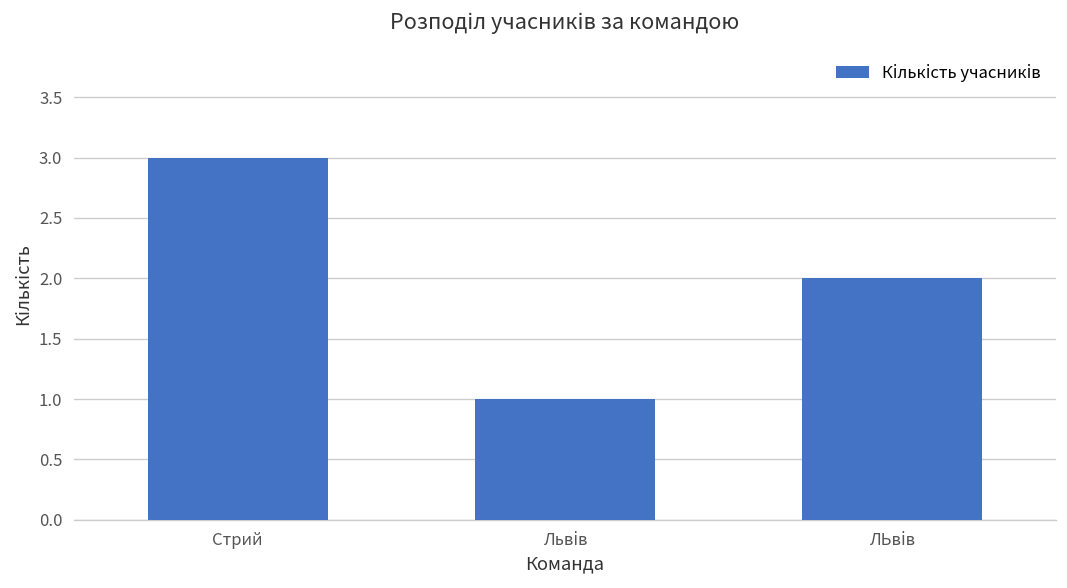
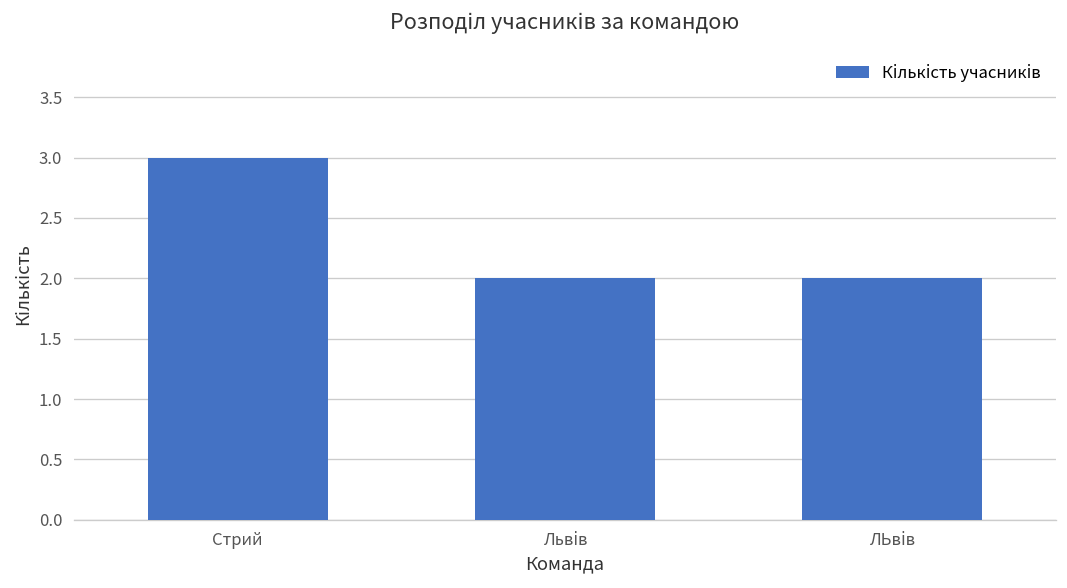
  {
    "Стрий": 3,
-   "Львів": 1,
+   "Львів": 2,
    "ЛЬвів": 2
  }
